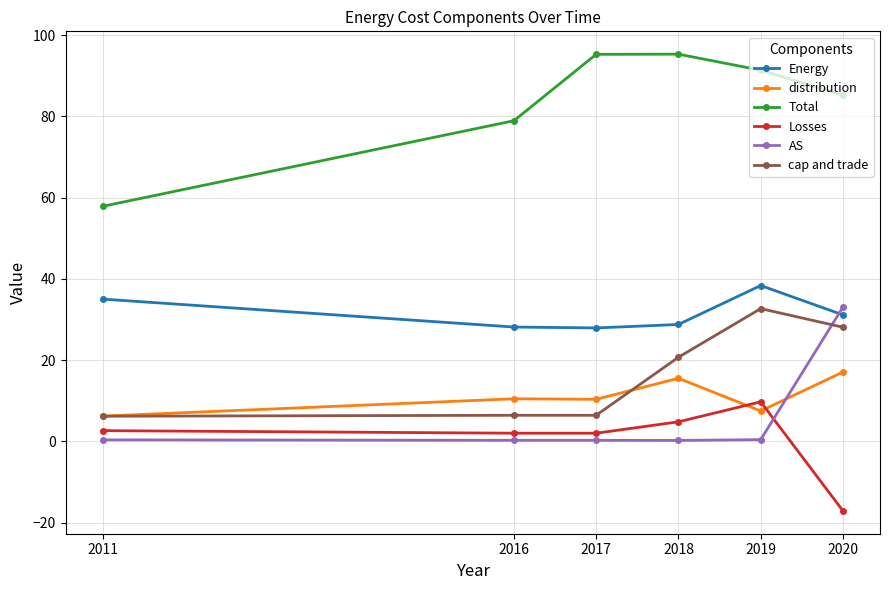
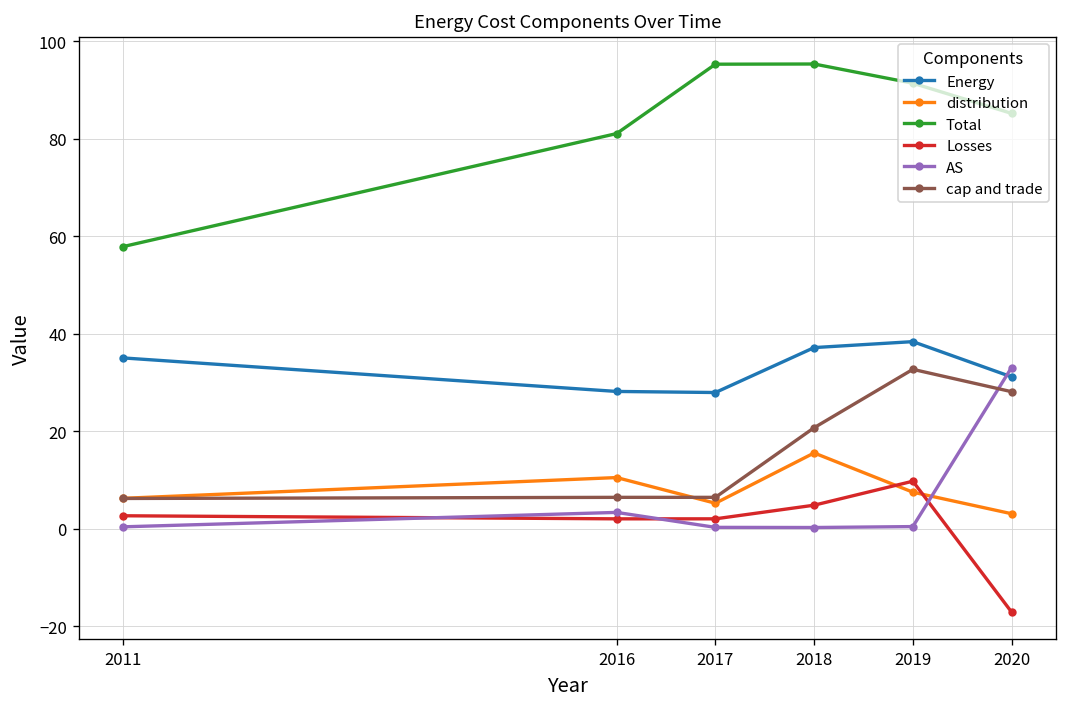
  {
    "Energy": {
      "2011": 35,
      "2016": 28,
      "2017": 28,
-     "2018": 29,
+     "2018": 37,
      "2019": 38,
      "2020": 31
    },
    "distribution": {
      "2016": 10,
-     "2017": 10,
+     "2017": 5,
      "2018": 16,
      "2019": 7,
-     "2020": 17
+     "2020": 3
    },
    "Total": {
      "2011": 58,
-     "2016": 79,
+     "2016": 81,
      "2017": 95,
      "2018": 95
    },
    "Losses": {
      "2011": 3,
      "2016": 2,
      "2017": 2,
      "2018": 5,
      "2019": 10,
      "2020": -17
    },
    "AS": {
      "2011": 0,
-     "2016": 0,
+     "2016": 3,
      "2017": 0,
      "2018": 0,
      "2019": 0,
      "2020": 33
    },
    "cap and trade": {
      "2016": 6,
      "2017": 6,
      "2018": 21,
      "2019": 33,
      "2020": 28
    }
  }
